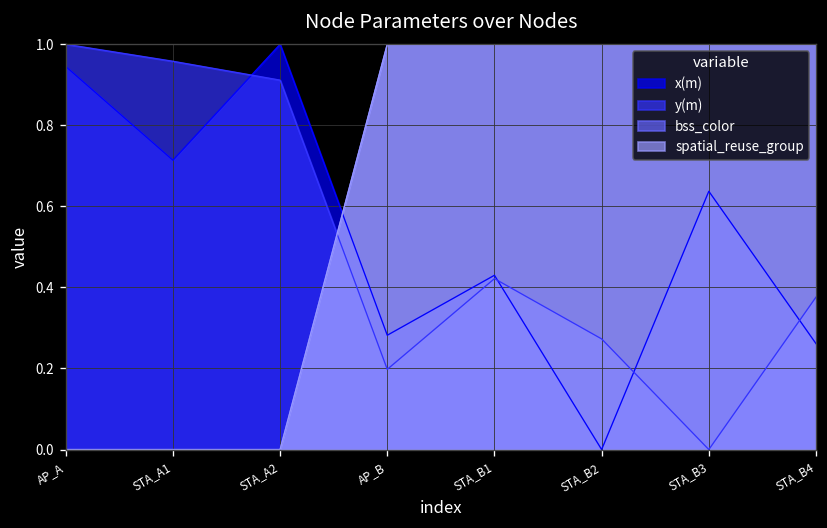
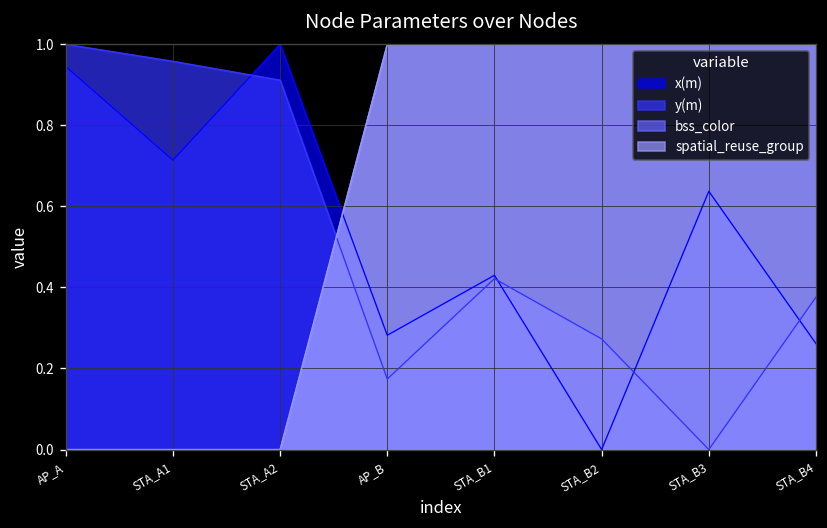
  {
    "x(m)": {
      "AP_A": 0.95,
      "STA_A1": 0.71,
      "STA_A2": 1.00,
      "AP_B": 0.28,
      "STA_B1": 0.43,
      "STA_B2": 0.00,
      "STA_B3": 0.64,
      "STA_B4": 0.26
    },
    "y(m)": {
      "AP_A": 1.00,
      "STA_A1": 0.96,
      "STA_A2": 0.91,
-     "AP_B": 0.20,
+     "AP_B": 0.17,
      "STA_B1": 0.42,
      "STA_B2": 0.27,
      "STA_B3": 0.00,
      "STA_B4": 0.38
    },
    "spatial_reuse_group": {
      "AP_A": 0.00,
      "STA_A1": 0.00,
      "STA_A2": 0.00,
      "AP_B": 1.00,
      "STA_B1": 1.00,
      "STA_B2": 1.00,
      "STA_B3": 1.00,
      "STA_B4": 1.00
    }
  }
